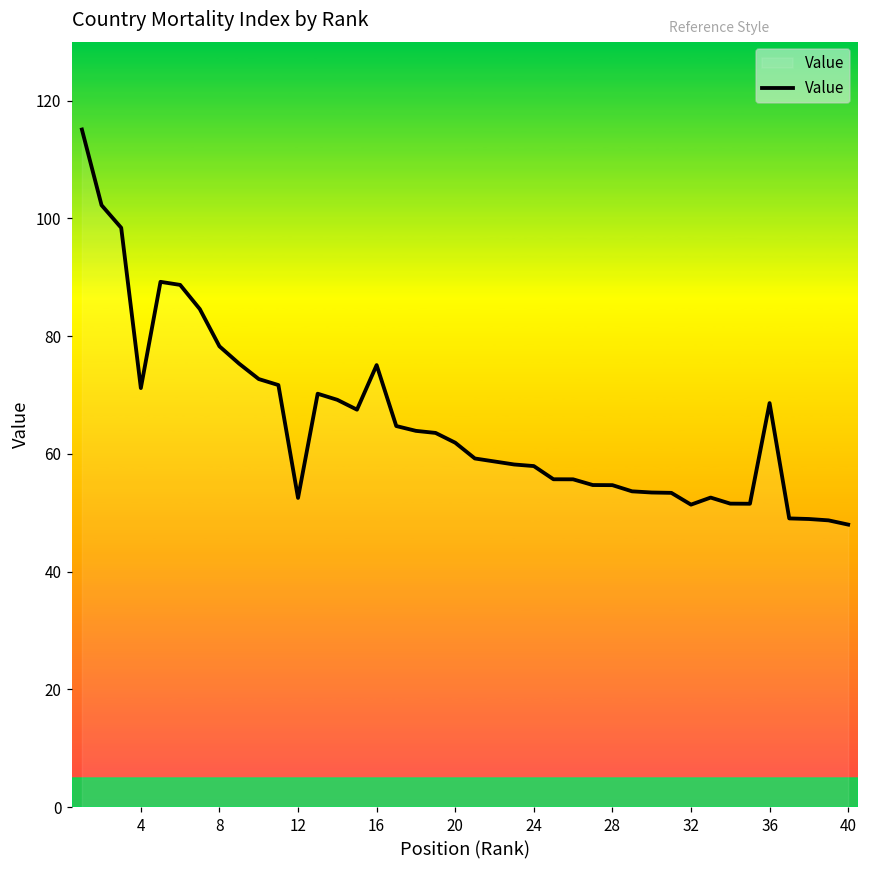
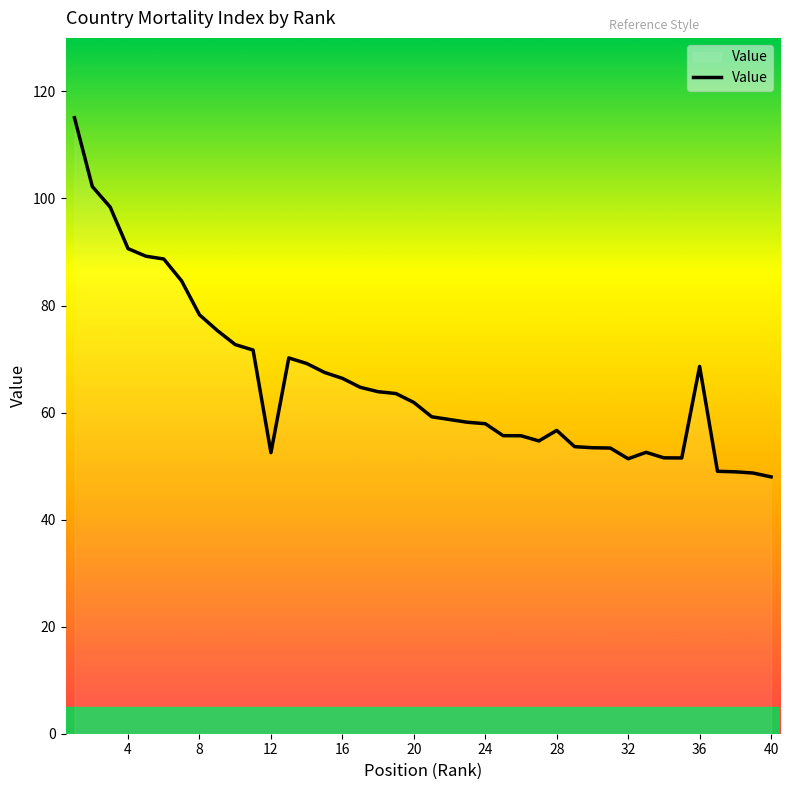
  {
-   "4": 71,
+   "4": 91,
    "8": 78,
    "12": 53,
-   "16": 75,
+   "16": 66,
    "20": 62,
    "24": 58,
-   "28": 55,
+   "28": 57,
    "32": 51,
    "36": 69,
    "40": 48
  }
